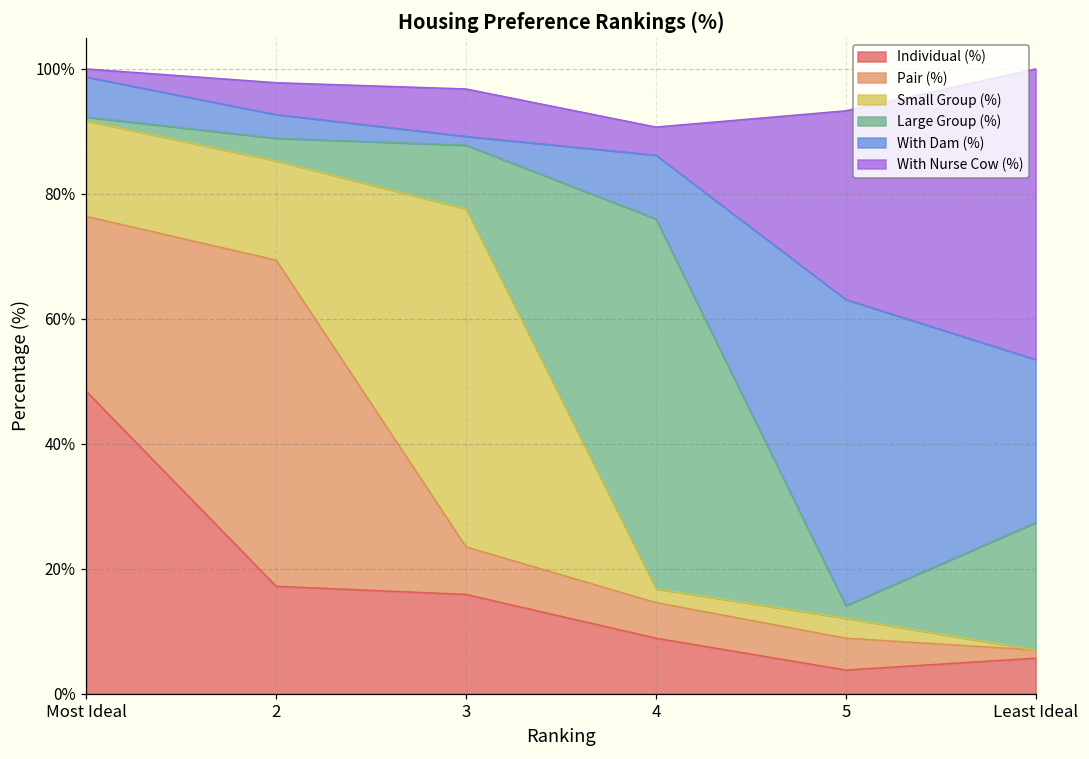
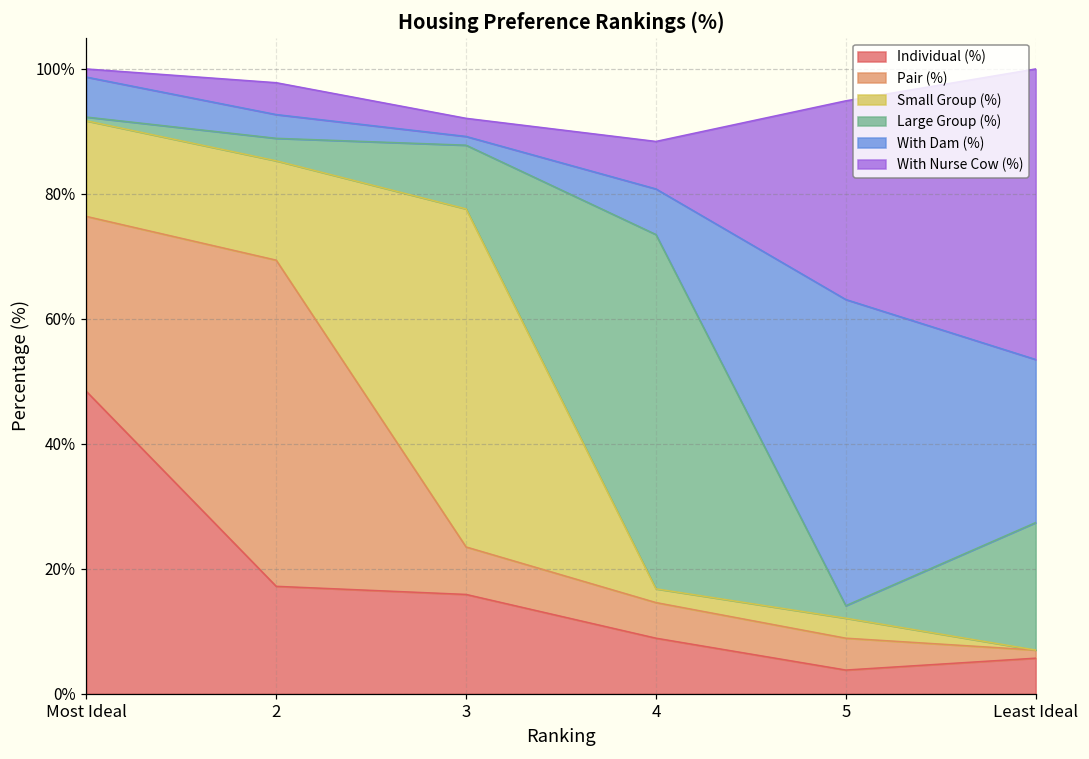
  {
    "Small Group (%)": {
      "Most Ideal": "15%",
      "2": "16%",
      "3": "54%",
      "4": "2%",
      "5": "3%"
    },
    "Large Group (%)": {
      "Most Ideal": "1%",
      "2": "4%",
      "3": "10%",
-     "4": "59%",
+     "4": "57%",
      "5": "2%",
      "Least Ideal": "20%"
    },
    "With Dam (%)": {
      "Most Ideal": "6%",
      "2": "4%",
      "3": "1%",
-     "4": "10%",
+     "4": "7%",
      "5": "49%",
      "Least Ideal": "26%"
    },
    "With Nurse Cow (%)": {
      "Most Ideal": "1%",
      "2": "5%",
-     "3": "8%",
-     "4": "5%",
-     "5": "30%",
+     "3": "3%",
+     "4": "8%",
+     "5": "32%",
      "Least Ideal": "47%"
    }
  }
